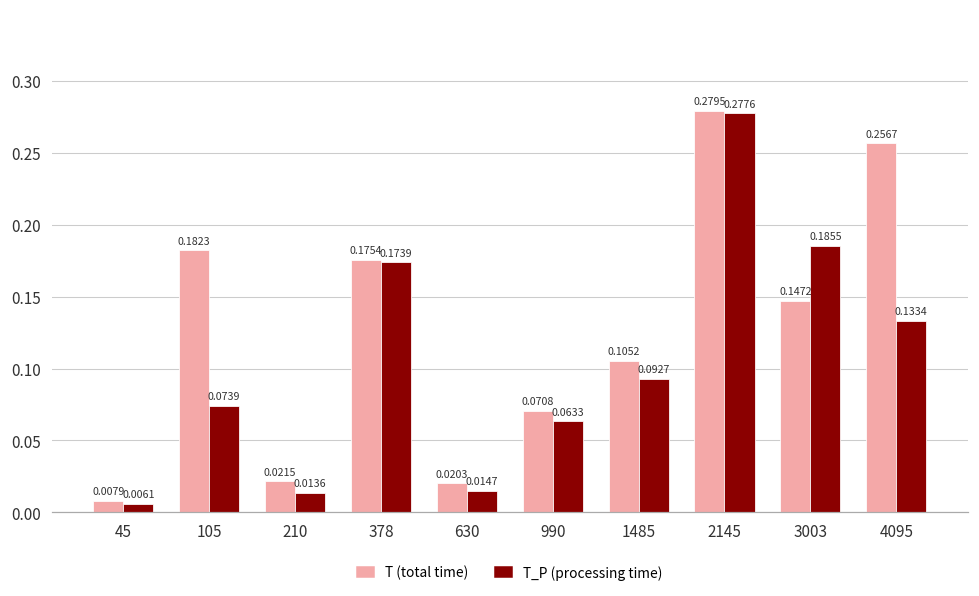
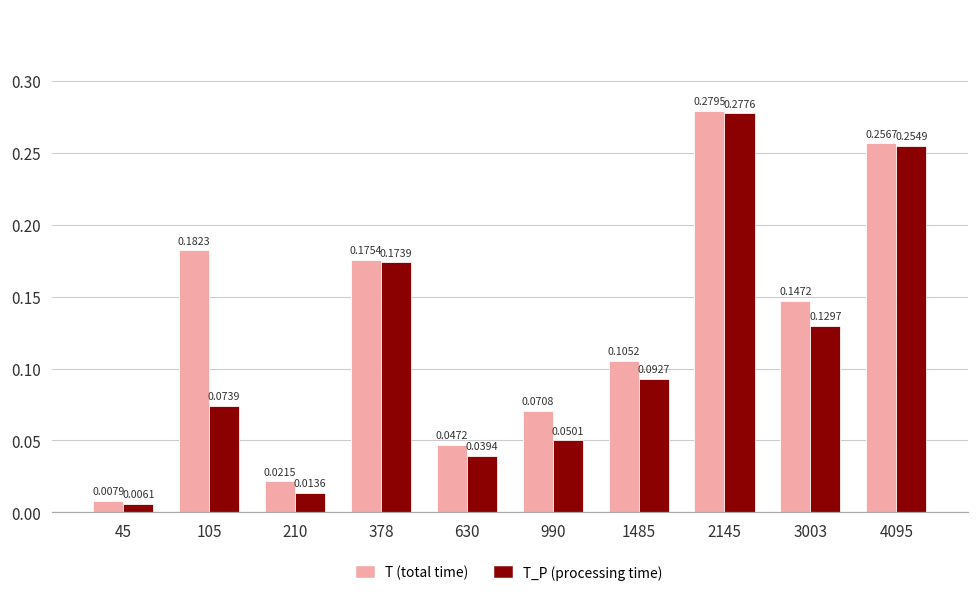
  {
    "T (total time)": {
      "45": 0.0079,
      "105": 0.1823,
      "210": 0.0215,
      "378": 0.1754,
-     "630": 0.0203,
+     "630": 0.0472,
      "990": 0.0708,
      "1485": 0.1052,
      "2145": 0.2795,
      "3003": 0.1472,
      "4095": 0.2567
    },
    "T_P (processing time)": {
      "45": 0.0061,
      "105": 0.0739,
      "210": 0.0136,
      "378": 0.1739,
-     "630": 0.0147,
-     "990": 0.0633,
+     "630": 0.0394,
+     "990": 0.0501,
      "1485": 0.0927,
      "2145": 0.2776,
-     "3003": 0.1855,
-     "4095": 0.1334
+     "3003": 0.1297,
+     "4095": 0.2549
    }
  }
